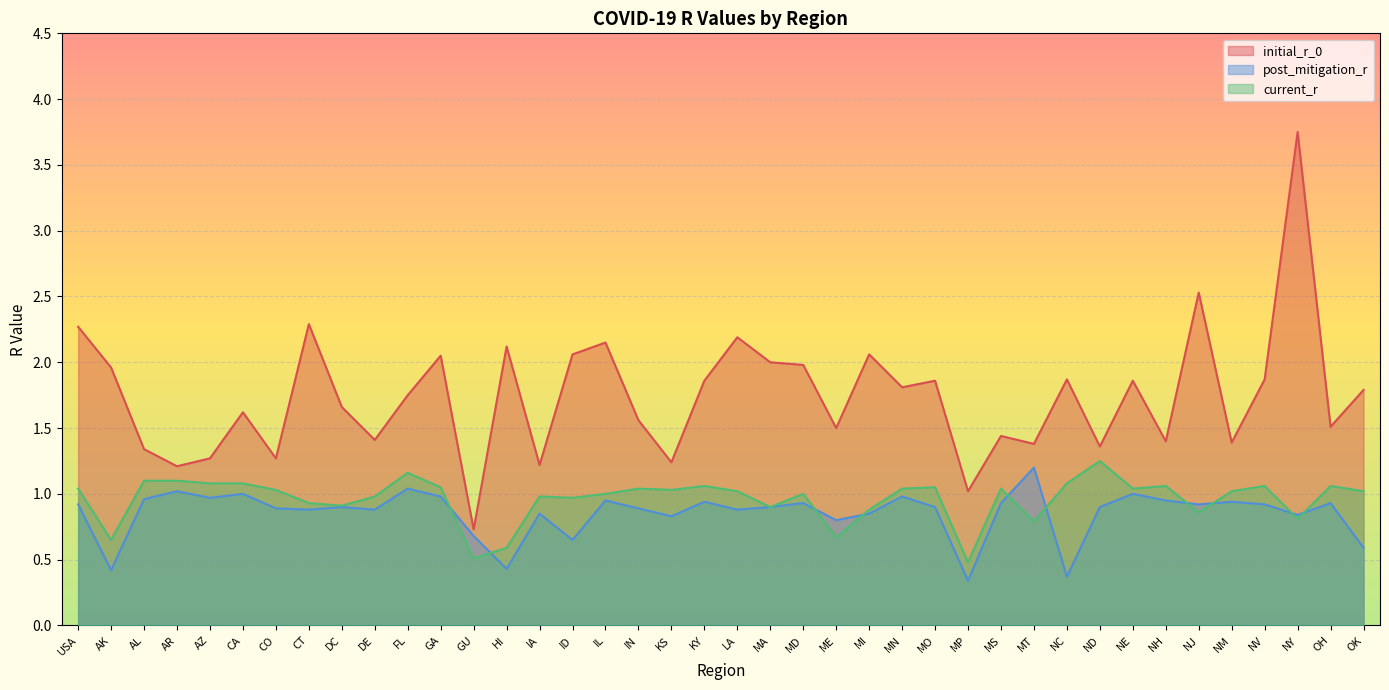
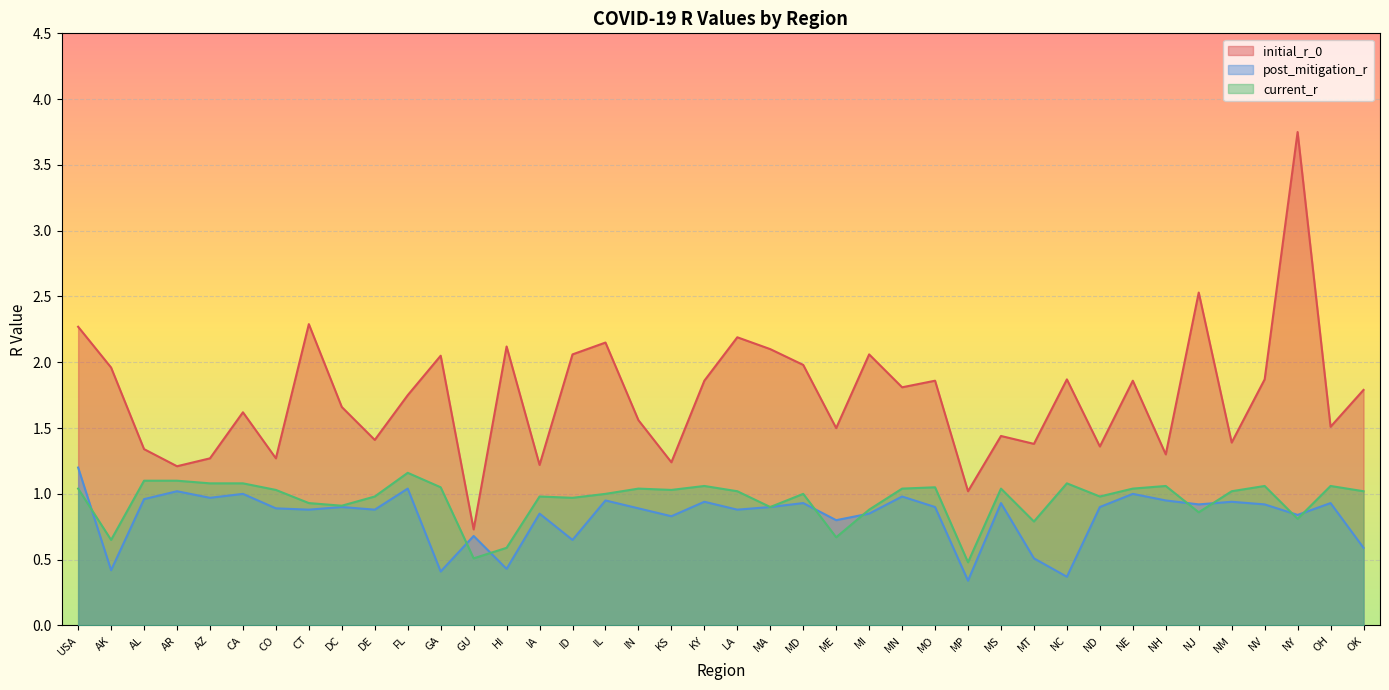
  {
    "initial_r_0": {
      "USA": 2.27,
      "AK": 1.96,
      "AL": 1.34,
      "AR": 1.2,
      "AZ": 1.27,
      "CA": 1.62,
      "CO": 1.27,
      "CT": 2.3,
      "DC": 1.66,
      "DE": 1.4,
      "FL": 1.75,
      "GA": 2.05,
      "GU": 0.73,
      "HI": 2.12,
      "IA": 1.22,
      "ID": 2.06,
      "IL": 2.15,
      "IN": 1.56,
      "KS": 1.24,
      "KY": 1.86,
      "LA": 2.2,
-     "MA": 2.0,
+     "MA": 2.1,
      "MD": 1.98,
      "ME": 1.5,
      "MI": 2.06,
      "MN": 1.8,
      "MO": 1.86,
      "MP": 1.02,
      "MS": 1.44,
      "MT": 1.38,
      "NC": 1.87,
      "ND": 1.36,
      "NE": 1.86,
-     "NH": 1.4,
+     "NH": 1.3,
      "NJ": 2.53,
      "NM": 1.4,
      "NV": 1.87,
      "NY": 3.75,
      "OH": 1.5,
      "OK": 1.8
    },
    "post_mitigation_r": {
-     "USA": 0.92,
+     "USA": 1.20,
      "AK": 0.42,
      "AL": 0.96,
      "AR": 1.02,
      "AZ": 0.97,
      "CA": 1.00,
      "CO": 0.89,
      "CT": 0.88,
      "DE": 0.88,
      "FL": 1.04,
-     "GA": 0.98,
+     "GA": 0.41,
      "GU": 0.68,
      "HI": 0.43,
      "IA": 0.85,
      "ID": 0.65,
      "IL": 0.95,
      "IN": 0.89,
      "KS": 0.83,
      "KY": 0.94,
      "LA": 0.88,
      "MD": 0.93,
      "ME": 0.80,
      "MI": 0.85,
      "MN": 0.98,
      "MO": 0.90,
      "MP": 0.34,
      "MS": 0.93,
-     "MT": 1.20,
+     "MT": 0.51,
      "NC": 0.37,
      "ND": 0.90,
      "NE": 1.00,
      "NH": 0.95,
      "NJ": 0.92,
      "NM": 0.94,
      "NV": 0.92,
      "NY": 0.84,
      "OH": 0.93,
      "OK": 0.59
    },
    "current_r": {
      "USA": 1.04,
      "AK": 0.65,
      "AL": 1.10,
      "AR": 1.10,
      "AZ": 1.08,
      "CA": 1.08,
      "CO": 1.03,
      "CT": 0.93,
      "DE": 0.98,
      "FL": 1.16,
      "GA": 1.05,
      "GU": 0.51,
      "HI": 0.59,
      "IA": 0.98,
      "ID": 0.97,
      "IL": 1.00,
      "IN": 1.04,
      "KS": 1.03,
      "KY": 1.06,
      "LA": 1.02,
      "MD": 1.00,
      "ME": 0.67,
      "MI": 0.88,
      "MN": 1.04,
      "MO": 1.05,
      "MP": 0.48,
      "MS": 1.04,
      "MT": 0.79,
      "NC": 1.08,
-     "ND": 1.25,
+     "ND": 0.98,
      "NE": 1.04,
      "NH": 1.06,
      "NJ": 0.86,
      "NM": 1.02,
      "NV": 1.06,
      "NY": 0.81,
      "OH": 1.06,
      "OK": 1.02
    }
  }
